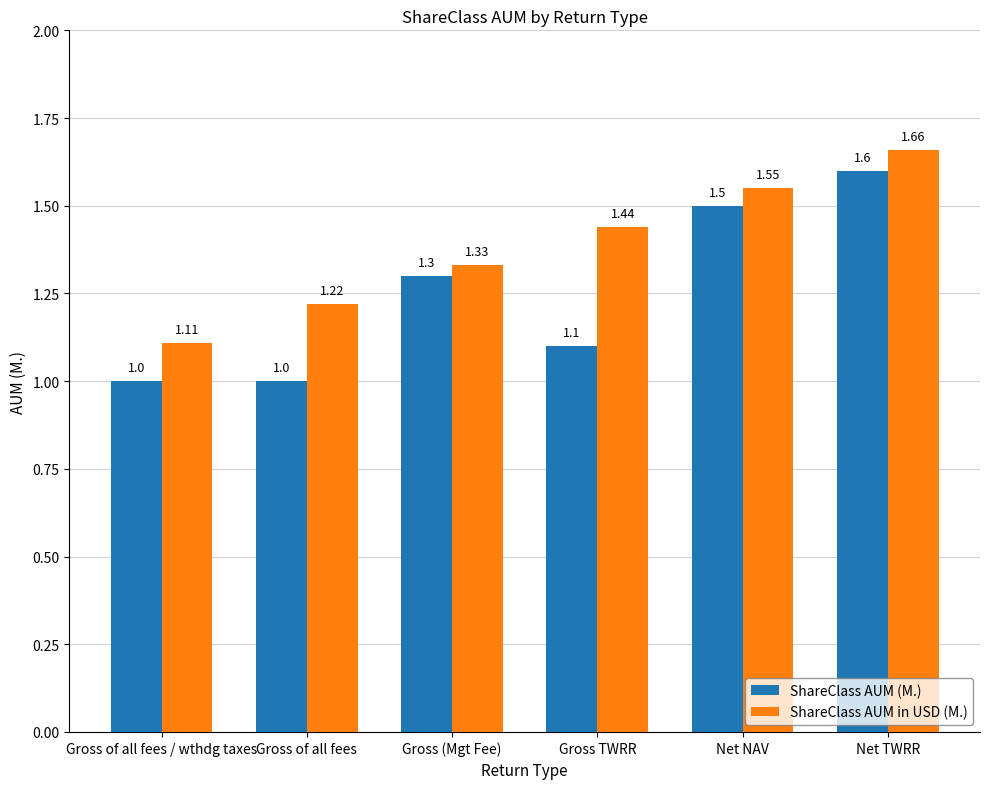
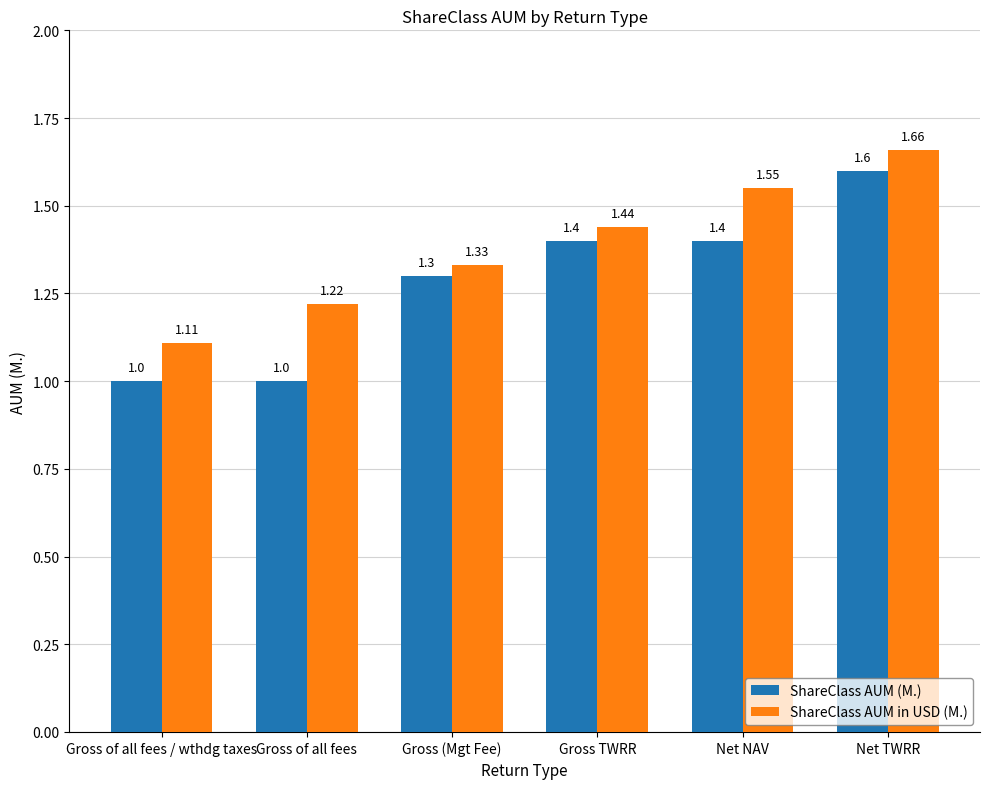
  {
    "ShareClass AUM (M.)": {
      "Gross of all fees / wthdg taxes": 1.0,
      "Gross of all fees": 1.0,
      "Gross (Mgt Fee)": 1.3,
-     "Gross TWRR": 1.1,
-     "Net NAV": 1.5,
+     "Gross TWRR": 1.4,
+     "Net NAV": 1.4,
      "Net TWRR": 1.6
    },
    "ShareClass AUM in USD (M.)": {
      "Gross of all fees / wthdg taxes": 1.11,
      "Gross of all fees": 1.22,
      "Gross (Mgt Fee)": 1.33,
      "Gross TWRR": 1.44,
      "Net NAV": 1.55,
      "Net TWRR": 1.66
    }
  }
